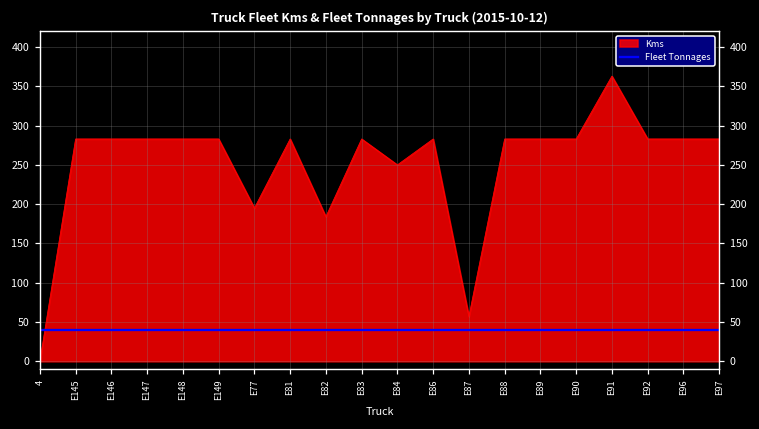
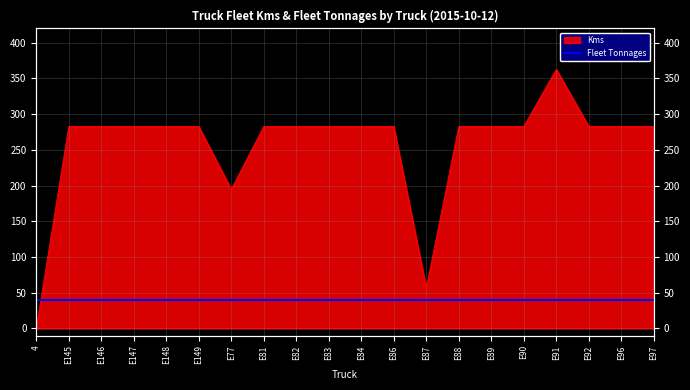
  {
    "Kms": {
      "4": 0,
      "E145": 280,
      "E146": 280,
      "E147": 280,
      "E148": 280,
      "E149": 280,
      "E77": 200,
      "E81": 280,
-     "E82": 180,
+     "E82": 280,
      "E83": 280,
-     "E84": 250,
+     "E84": 280,
      "E86": 280,
      "E87": 60,
      "E88": 280,
      "E89": 280,
      "E90": 280,
      "E91": 360,
      "E92": 280,
      "E96": 280,
      "E97": 280
    },
    "Fleet Tonnages": {
      "4": 40,
      "E145": 40,
      "E146": 40,
      "E147": 40,
      "E148": 40,
      "E149": 40,
      "E77": 40,
      "E81": 40,
      "E82": 40,
      "E83": 40,
      "E84": 40,
      "E86": 40,
      "E87": 40,
      "E88": 40,
      "E89": 40,
      "E90": 40,
      "E91": 40,
      "E92": 40,
      "E96": 40,
      "E97": 40
    }
  }
